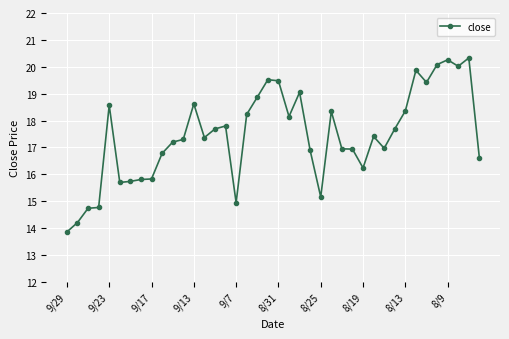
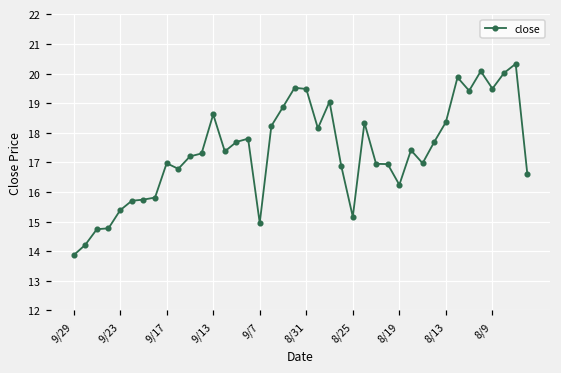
  {
    "9/29": 13.9,
-   "9/23": 18.6,
-   "9/17": 15.8,
+   "9/23": 15.4,
+   "9/17": 17.0,
    "9/13": 18.6,
    "9/7": 15.0,
    "8/31": 19.5,
    "8/25": 15.2,
    "8/19": 16.2,
    "8/13": 18.4,
-   "8/9": 20.3
+   "8/9": 19.5
  }
